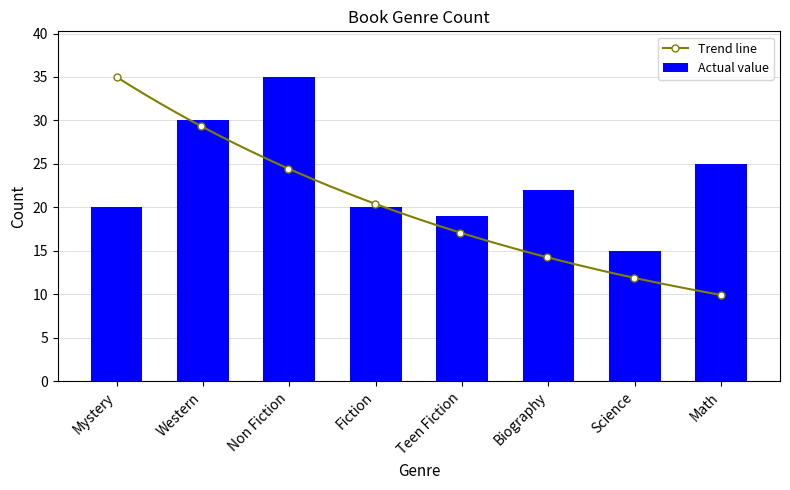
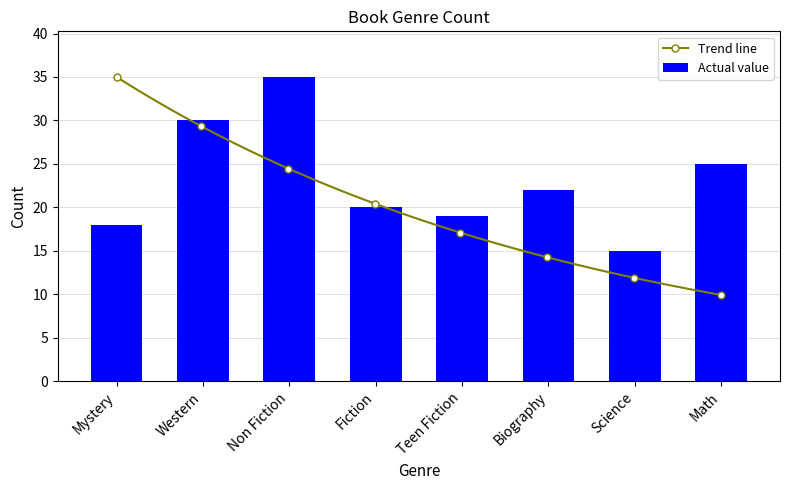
  {
    "Actual value": {
-     "Mystery": 20,
+     "Mystery": 18,
      "Western": 30,
      "Non Fiction": 35,
      "Fiction": 20,
      "Teen Fiction": 19,
      "Biography": 22,
      "Science": 15,
      "Math": 25
    },
    "Trend line": {
      "Mystery": 35,
      "Math": 10
    }
  }
